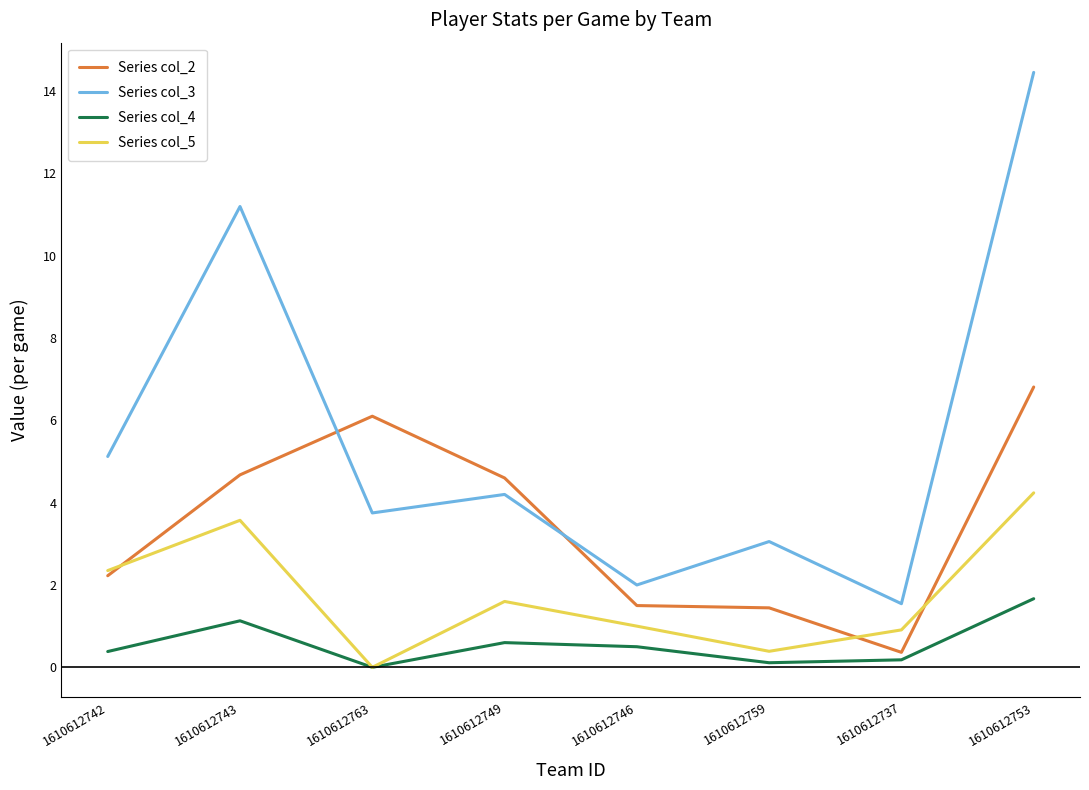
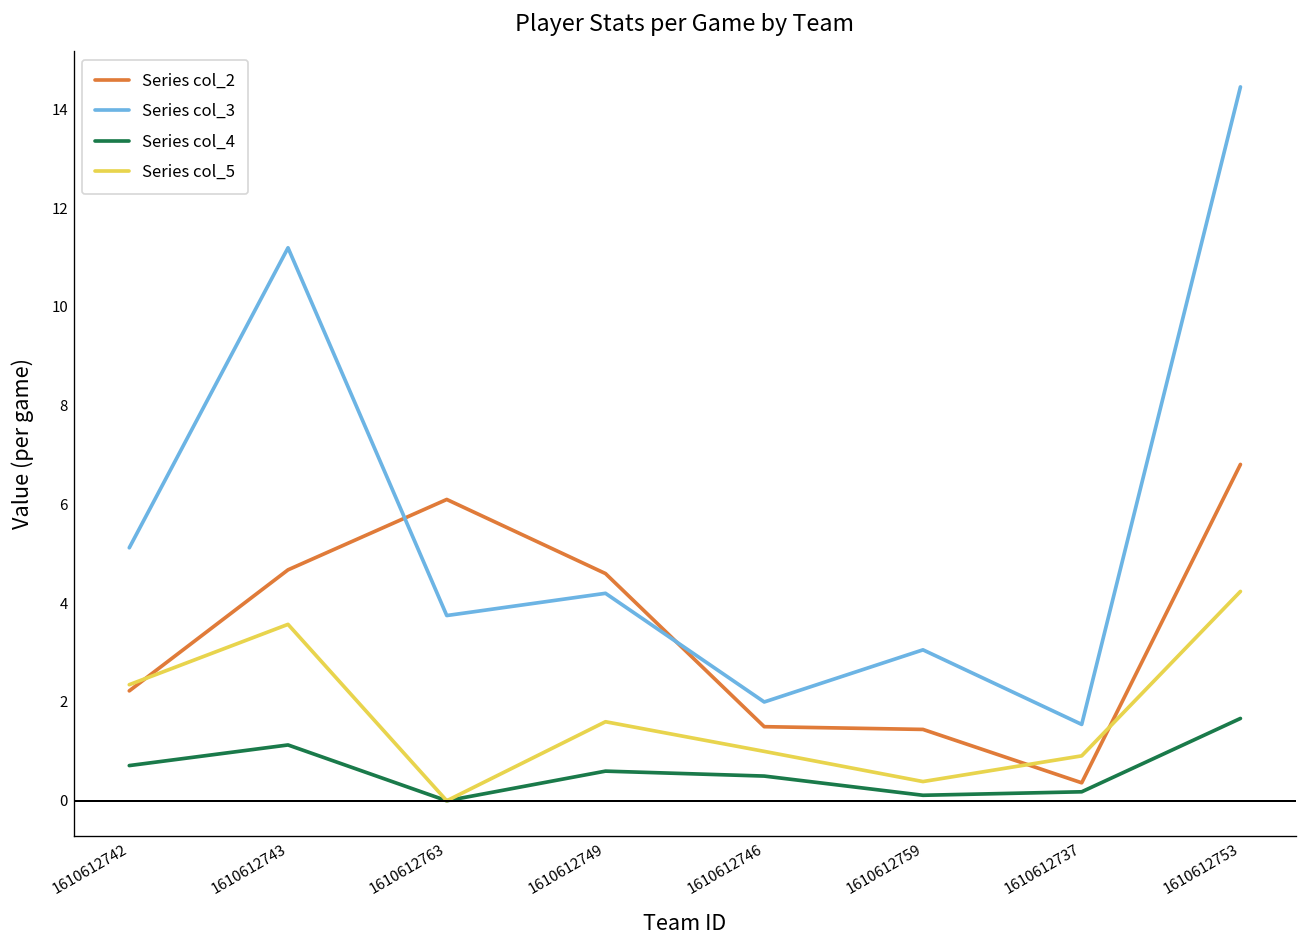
  {
    "Series col_2": {
      "1610612742": 2.2,
      "1610612743": 4.7,
      "1610612763": 6.1,
      "1610612749": 4.6,
      "1610612746": 1.5,
      "1610612759": 1.4,
      "1610612737": 0.4,
      "1610612753": 6.8
    },
    "Series col_3": {
      "1610612742": 5.1,
      "1610612743": 11.2,
      "1610612763": 3.8,
      "1610612749": 4.2,
      "1610612746": 2.0,
      "1610612759": 3.1,
      "1610612737": 1.5,
      "1610612753": 14.5
    },
    "Series col_4": {
-     "1610612742": 0.4,
+     "1610612742": 0.7,
      "1610612743": 1.1,
      "1610612749": 0.6,
      "1610612746": 0.5,
      "1610612759": 0.1,
      "1610612737": 0.2,
      "1610612753": 1.7
    },
    "Series col_5": {
      "1610612742": 2.4,
      "1610612743": 3.6,
      "1610612749": 1.6,
      "1610612746": 1.0,
      "1610612759": 0.4,
      "1610612737": 0.9,
      "1610612753": 4.2
    }
  }
